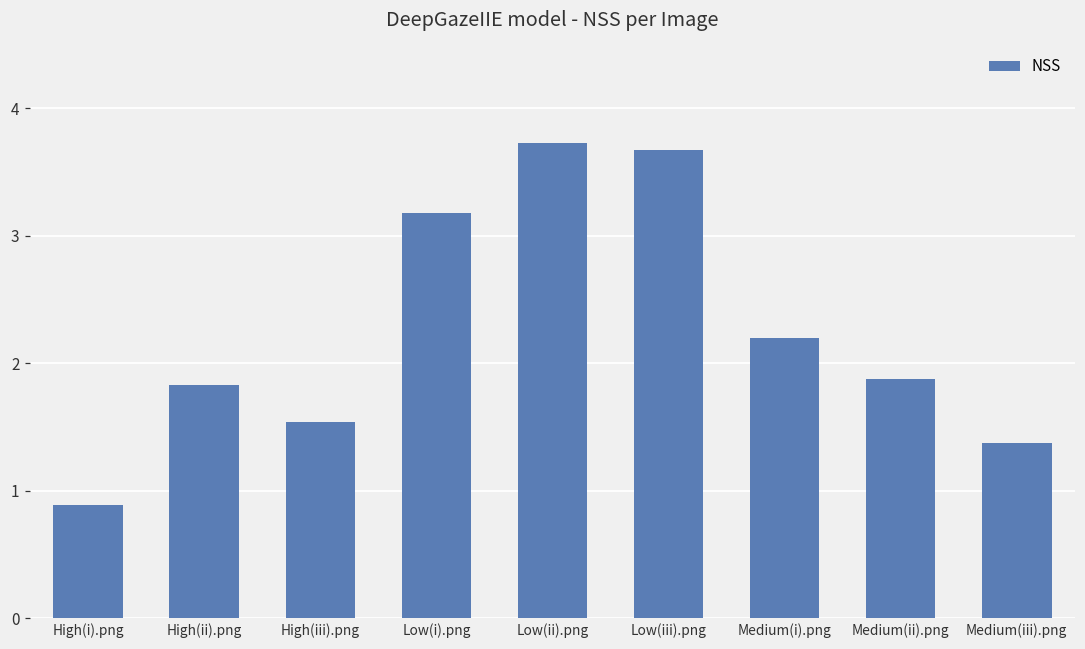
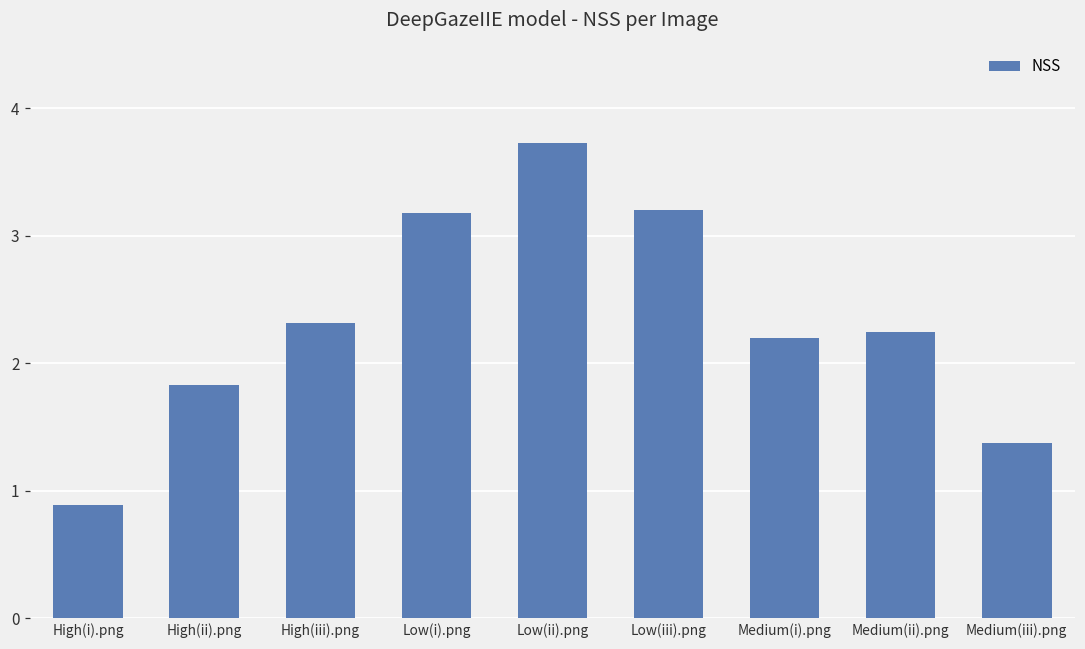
  {
    "High(i).png": 0.89,
    "High(ii).png": 1.83,
-   "High(iii).png": 1.54,
+   "High(iii).png": 2.31,
    "Low(i).png": 3.18,
    "Low(ii).png": 3.73,
-   "Low(iii).png": 3.67,
+   "Low(iii).png": 3.20,
    "Medium(i).png": 2.20,
-   "Medium(ii).png": 1.88,
+   "Medium(ii).png": 2.24,
    "Medium(iii).png": 1.38
  }
